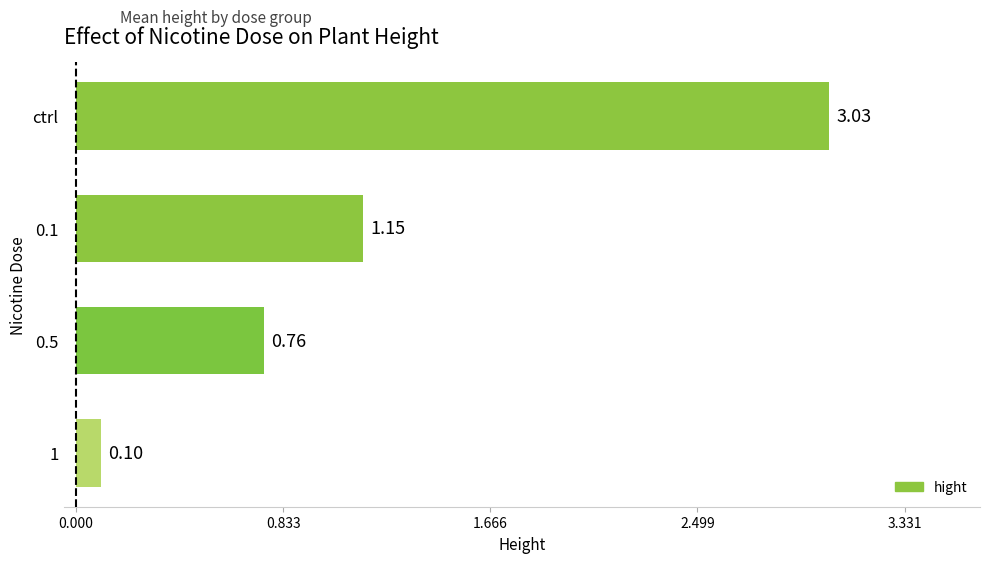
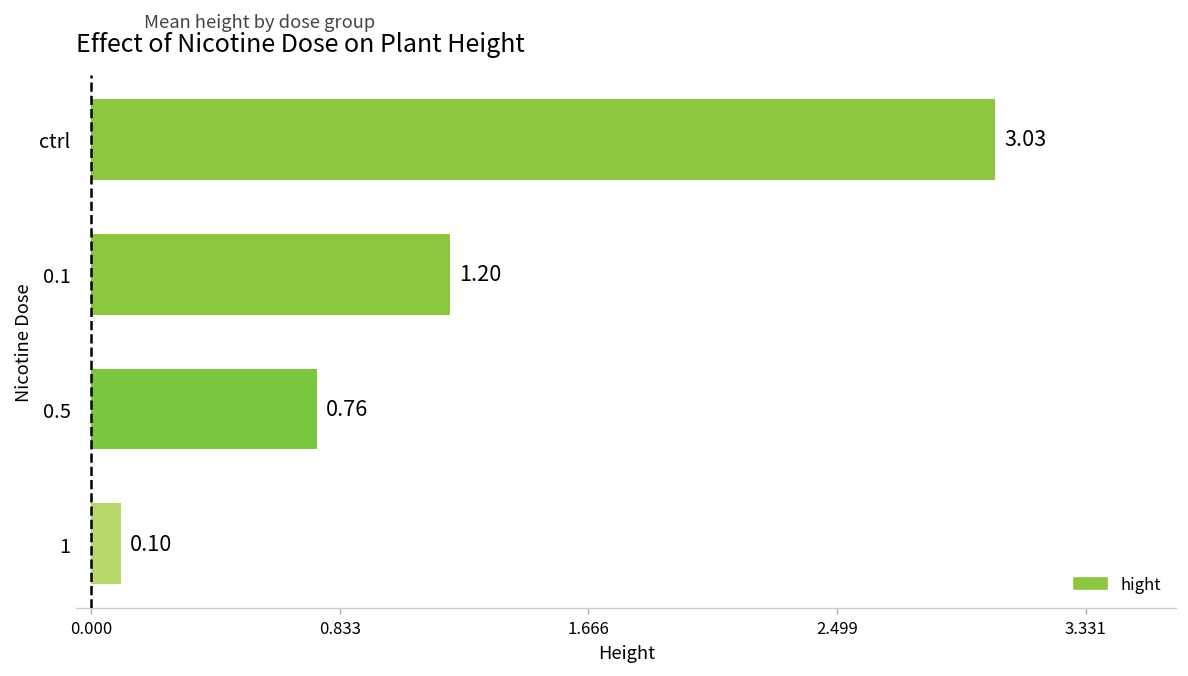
  {
    "ctrl": 3.03,
-   "0.1": 1.15,
+   "0.1": 1.20,
    "0.5": 0.76,
    "1": 0.10
  }
